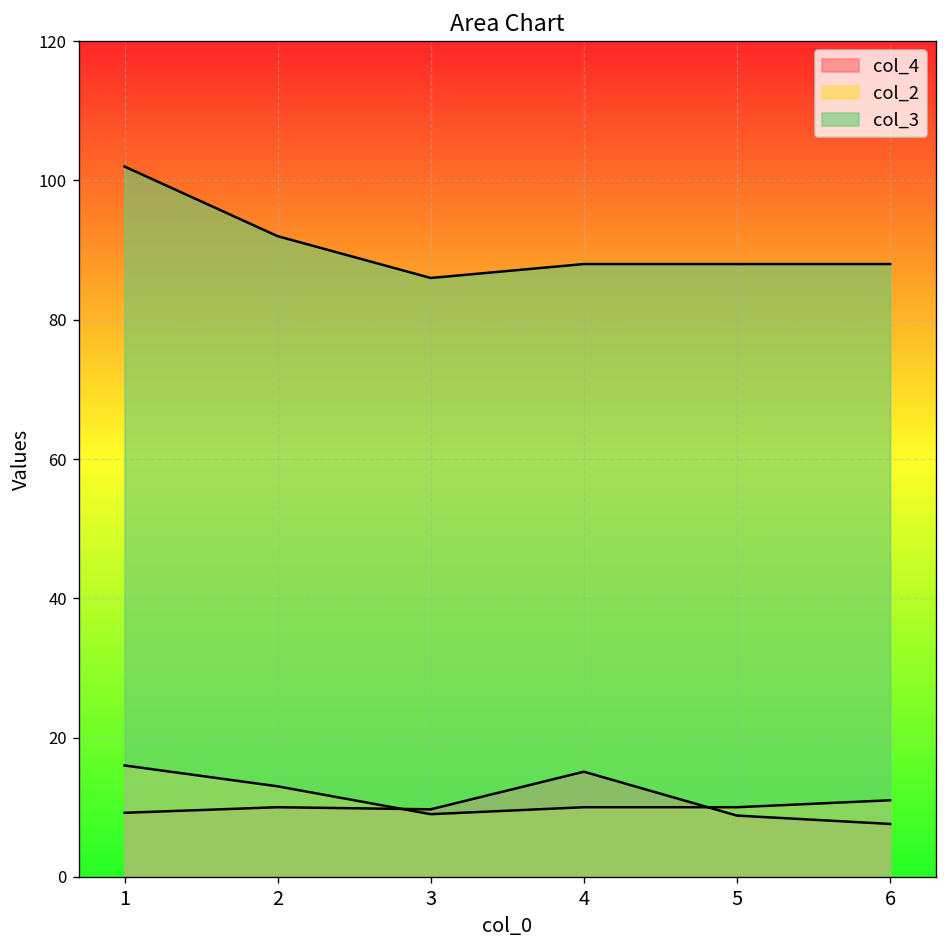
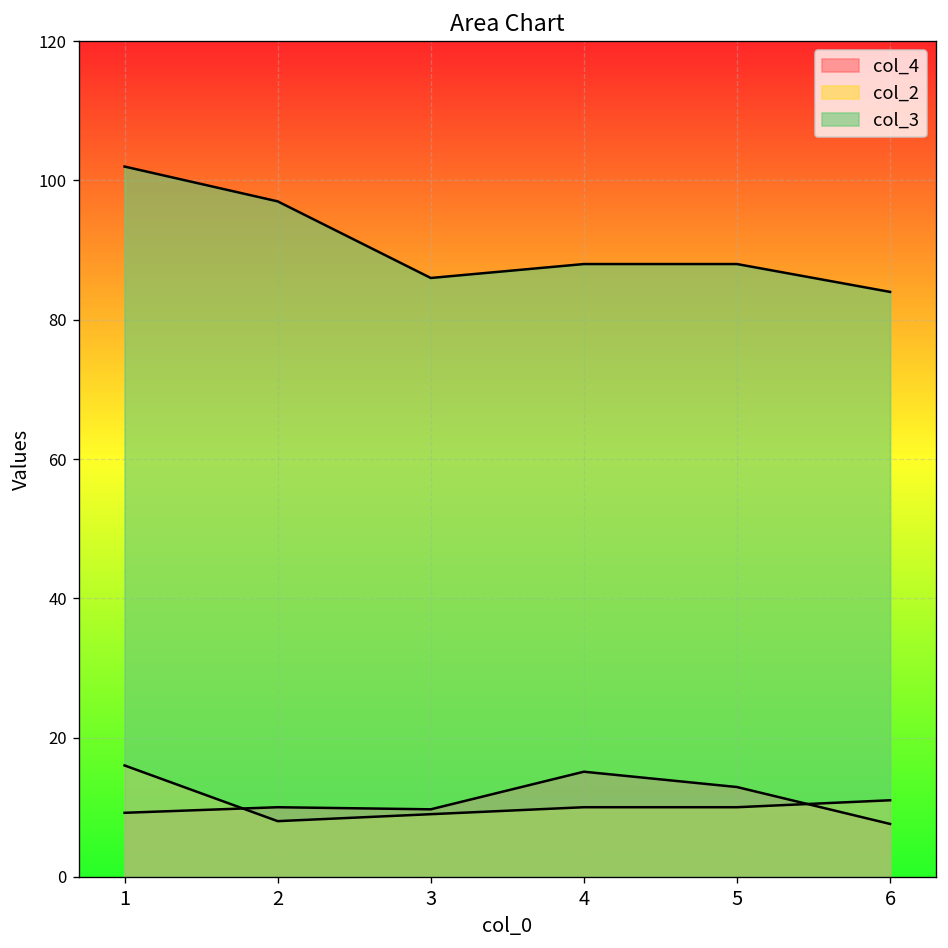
  {
    "col_4": {
      "1": 9,
      "2": 10,
      "3": 10,
      "4": 15,
-     "5": 9,
+     "5": 13,
      "6": 8
    },
    "col_2": {
      "1": 16,
-     "2": 13,
+     "2": 8,
      "3": 9,
      "4": 10,
      "5": 10,
      "6": 11
    },
    "col_3": {
      "1": 102,
-     "2": 92,
+     "2": 97,
      "3": 86,
      "4": 88,
      "5": 88,
-     "6": 88
+     "6": 84
    }
  }
